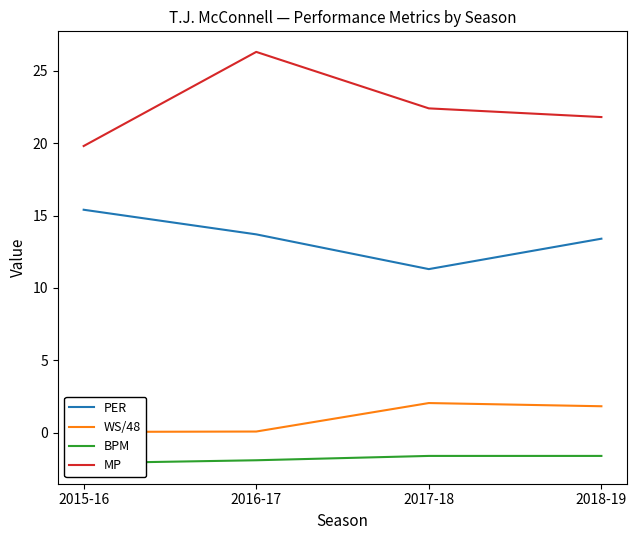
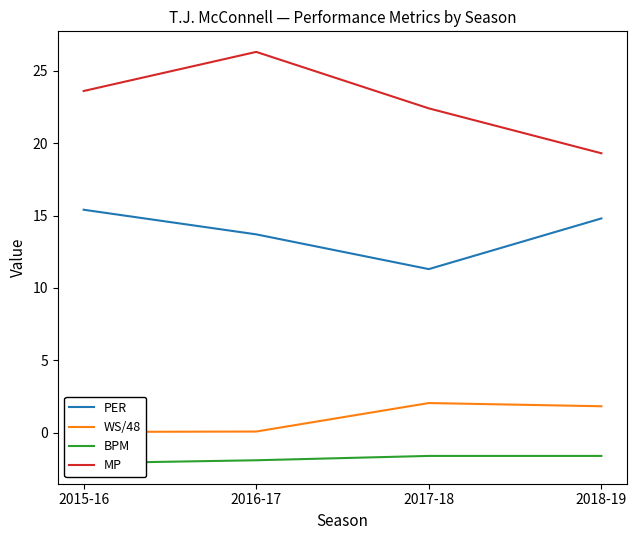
  {
    "PER": {
      "2015-16": 15.4,
      "2016-17": 13.7,
      "2017-18": 11.3,
-     "2018-19": 13.4
+     "2018-19": 14.8
    },
    "WS/48": {
      "2016-17": 0.1,
      "2017-18": 2.1,
      "2018-19": 1.8
    },
    "BPM": {
      "2016-17": -1.9,
      "2017-18": -1.6,
      "2018-19": -1.6
    },
    "MP": {
-     "2015-16": 19.8,
+     "2015-16": 23.6,
      "2016-17": 26.3,
      "2017-18": 22.4,
-     "2018-19": 21.8
+     "2018-19": 19.3
    }
  }
